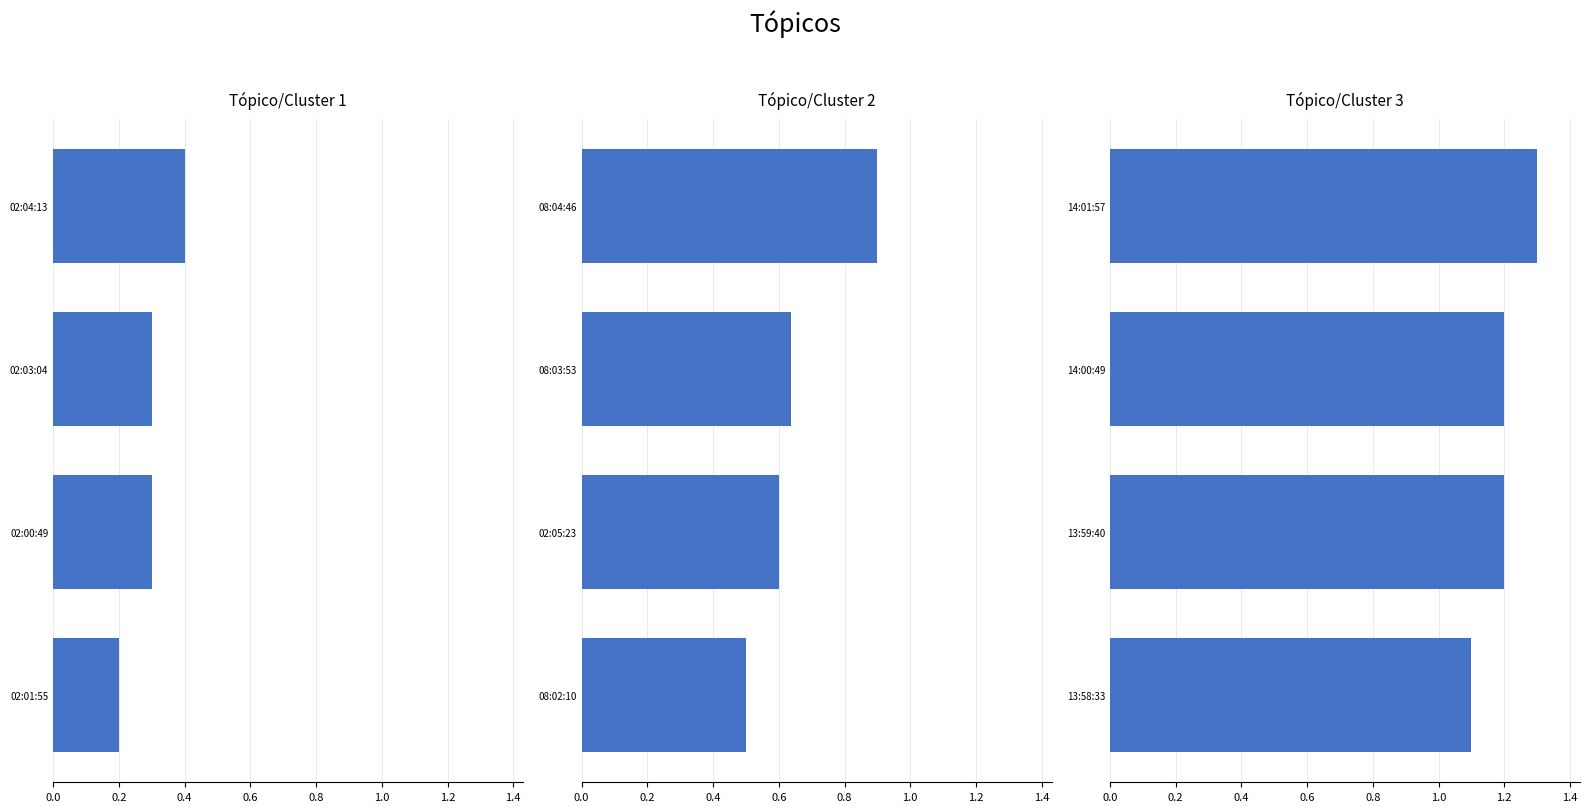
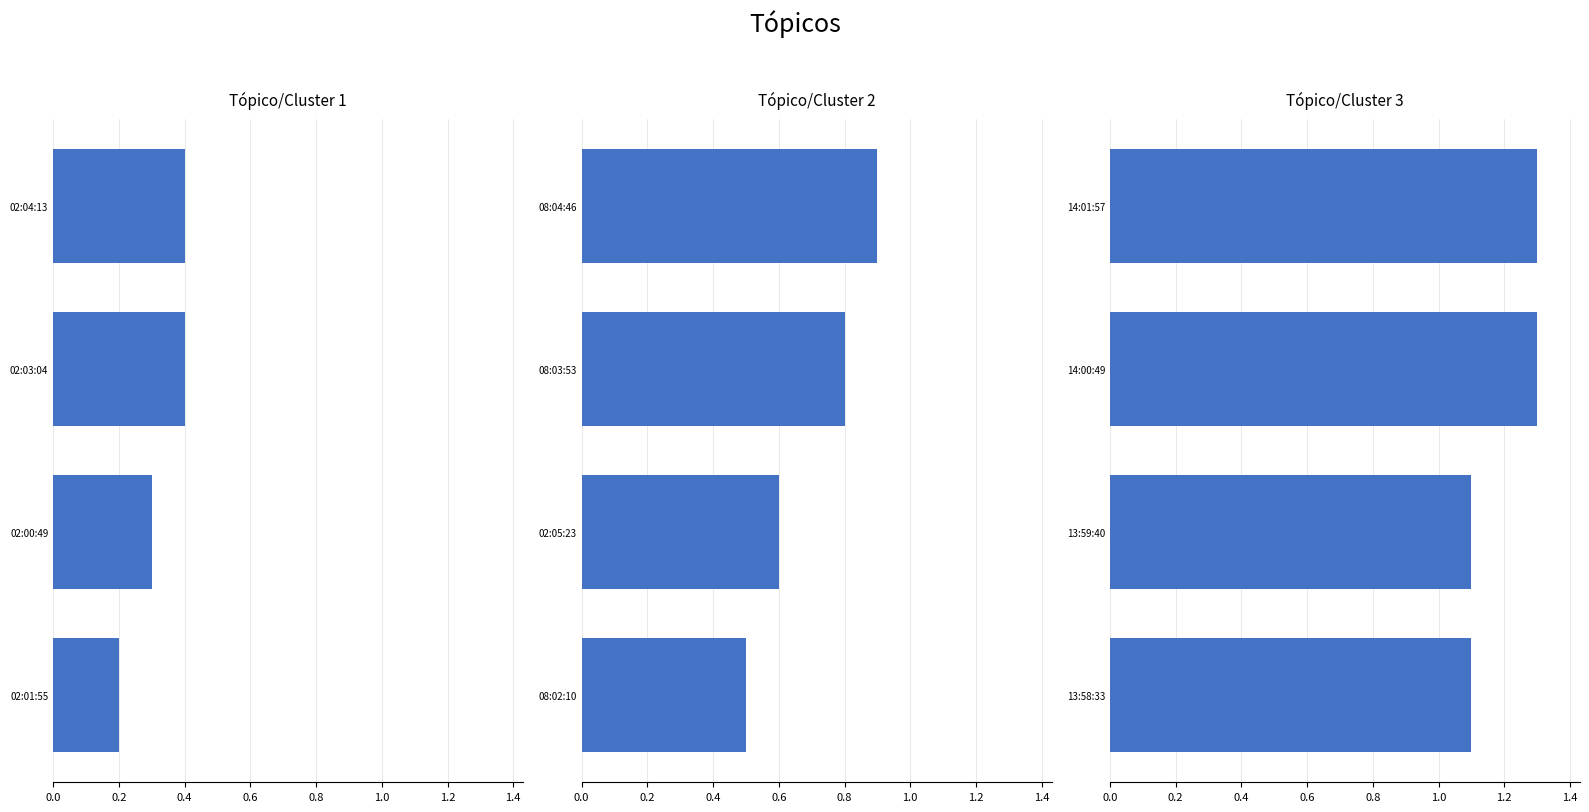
  {
    "Tópico/Cluster 1": {
      "02:04:13": 0.4,
-     "02:03:04": 0.3,
+     "02:03:04": 0.4,
      "02:00:49": 0.3,
      "02:01:55": 0.2
    },
    "Tópico/Cluster 2": {
      "08:04:46": 0.90,
-     "08:03:53": 0.64,
+     "08:03:53": 0.80,
      "02:05:23": 0.60,
      "08:02:10": 0.50
    },
    "Tópico/Cluster 3": {
      "14:01:57": 1.3,
-     "14:00:49": 1.2,
-     "13:59:40": 1.2,
+     "14:00:49": 1.3,
+     "13:59:40": 1.1,
      "13:58:33": 1.1
    }
  }
